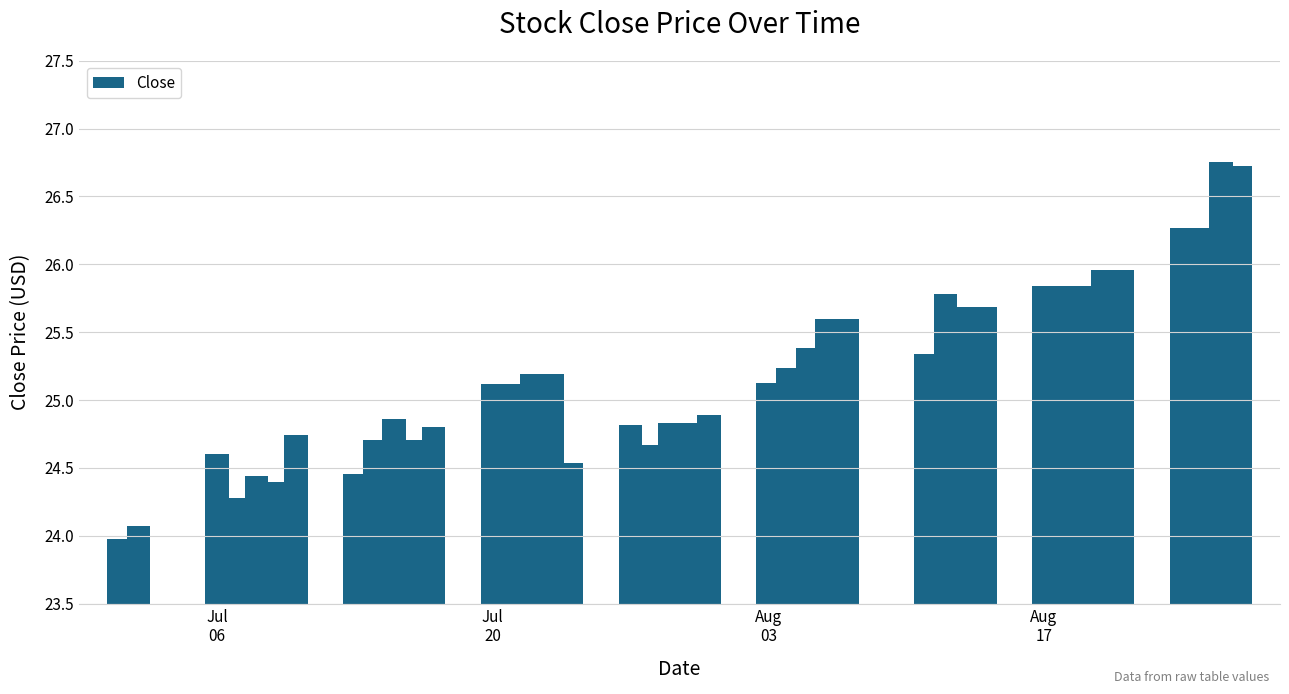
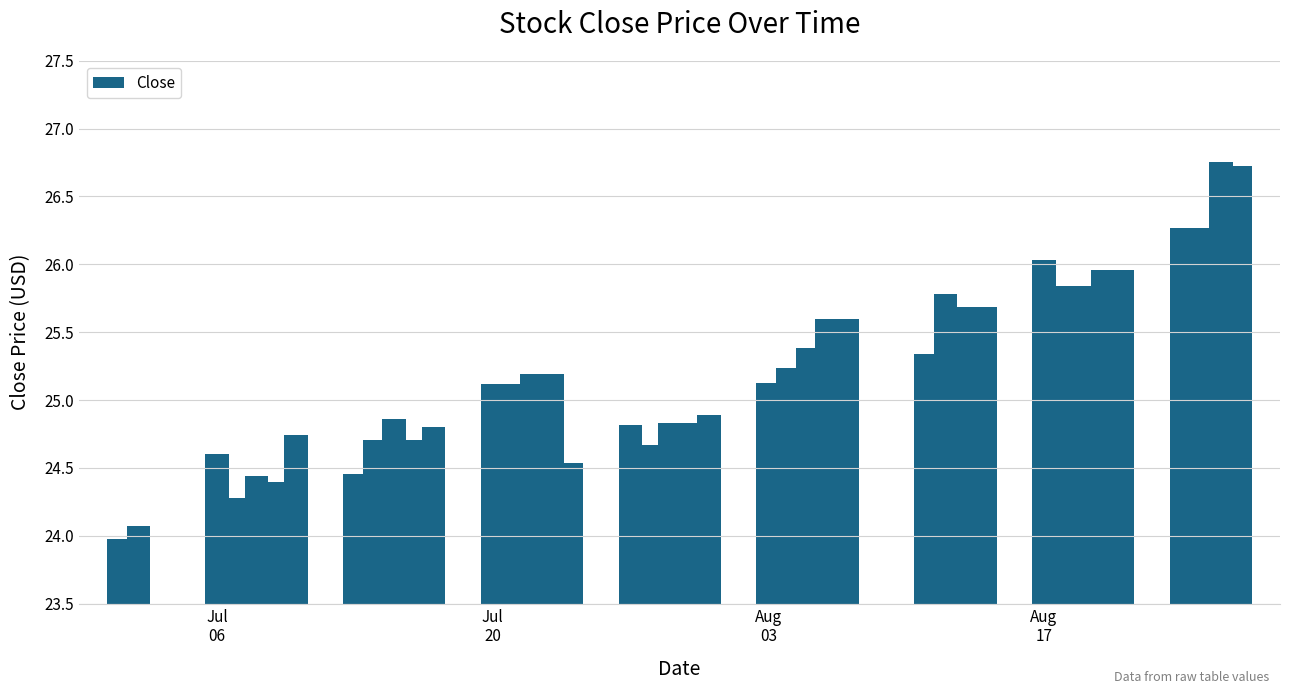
  {
    "Jul 06": 24.60,
    "Jul 20": 25.12,
    "Aug 03": 25.12,
-   "Aug 17": 25.84
+   "Aug 17": 26.03
  }
